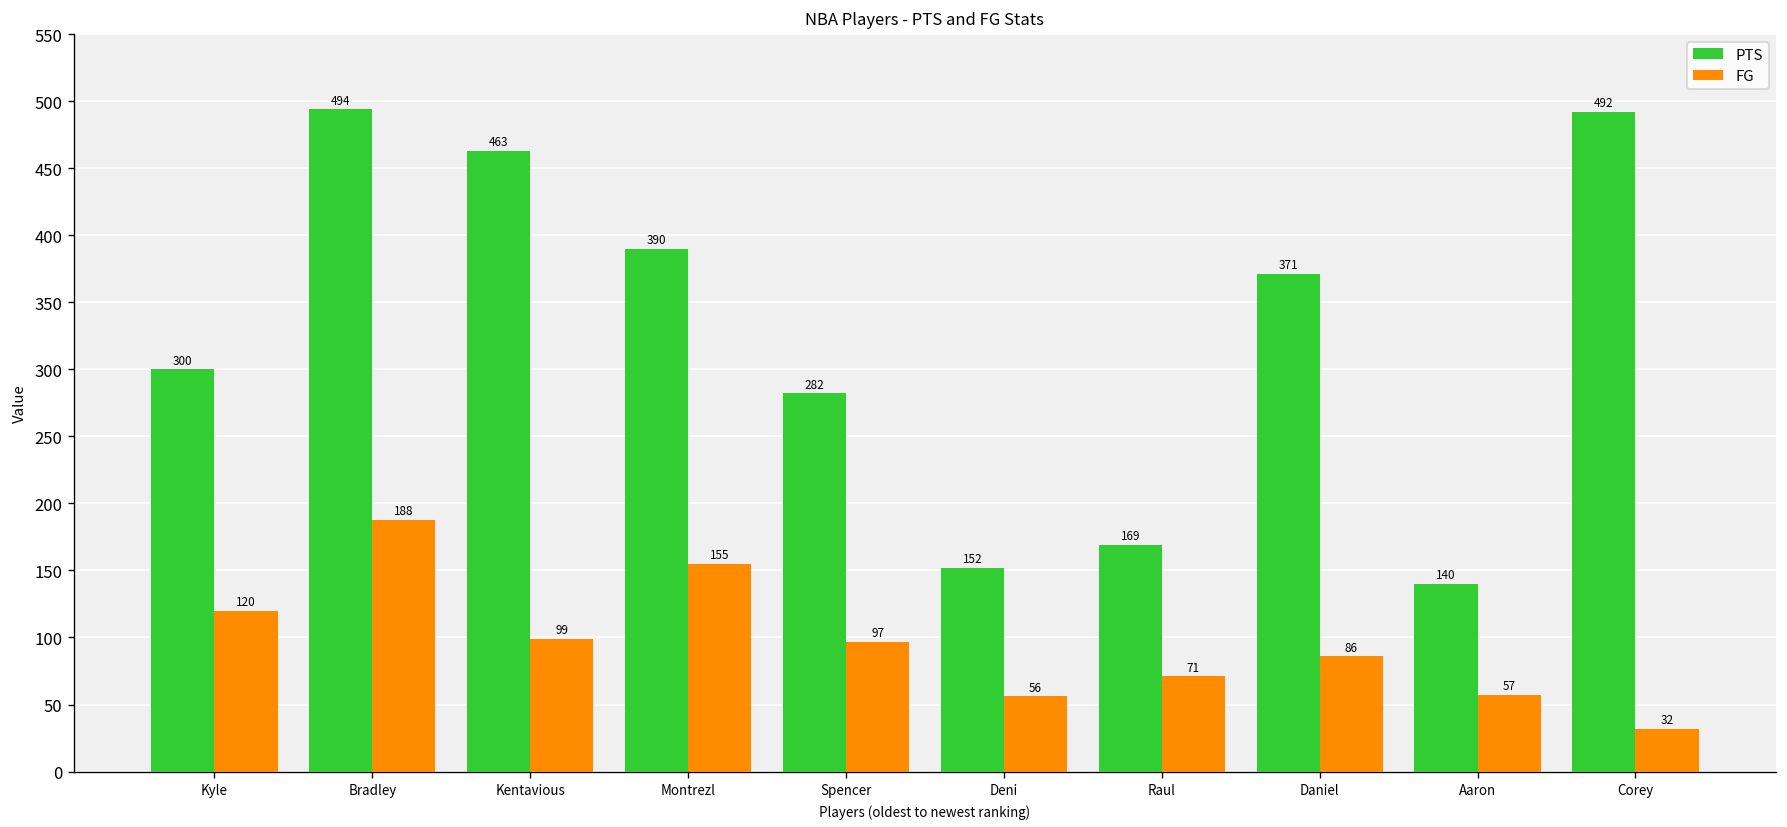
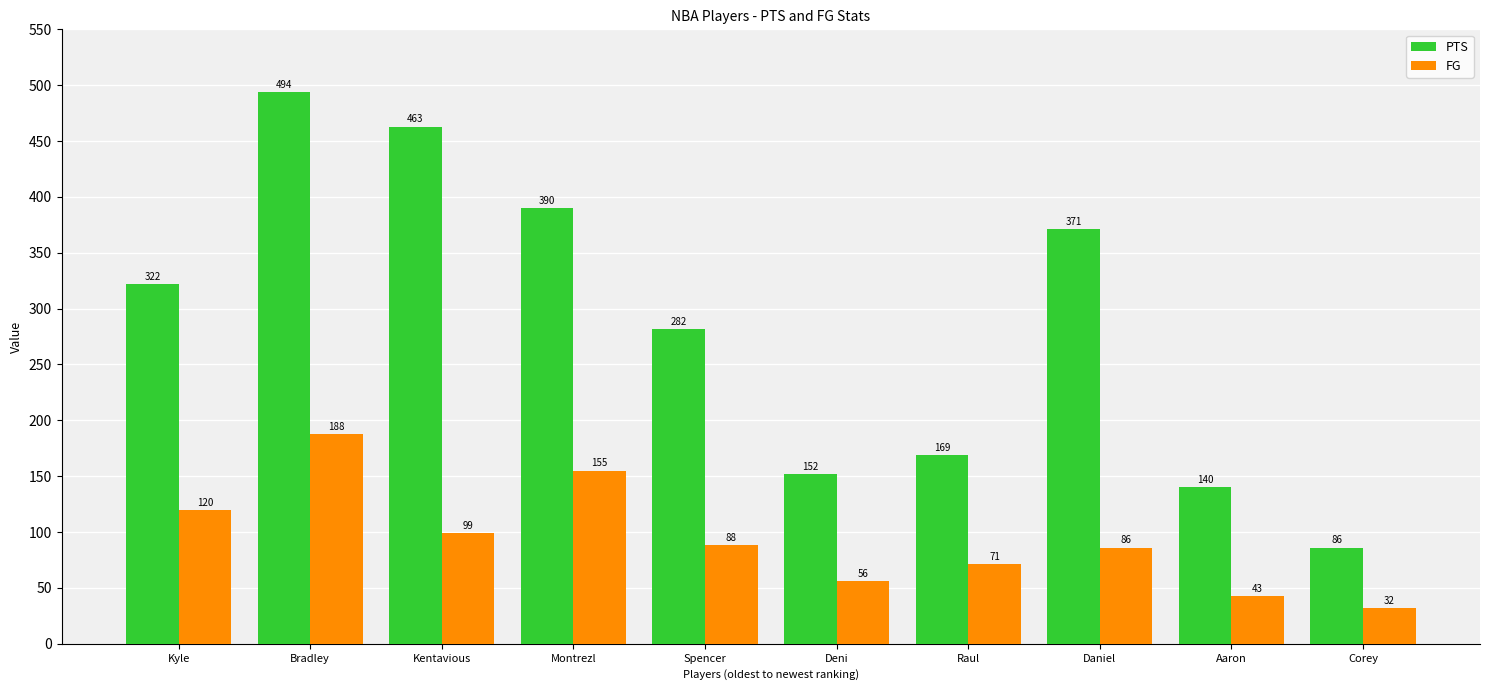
  {
    "PTS": {
-     "Kyle": 300,
+     "Kyle": 322,
      "Bradley": 494,
      "Kentavious": 463,
      "Montrezl": 390,
      "Spencer": 282,
      "Deni": 152,
      "Raul": 169,
      "Daniel": 371,
      "Aaron": 140,
-     "Corey": 492
+     "Corey": 86
    },
    "FG": {
      "Kyle": 120,
      "Bradley": 188,
      "Kentavious": 99,
      "Montrezl": 155,
-     "Spencer": 97,
+     "Spencer": 88,
      "Deni": 56,
      "Raul": 71,
      "Daniel": 86,
-     "Aaron": 57,
+     "Aaron": 43,
      "Corey": 32
    }
  }
